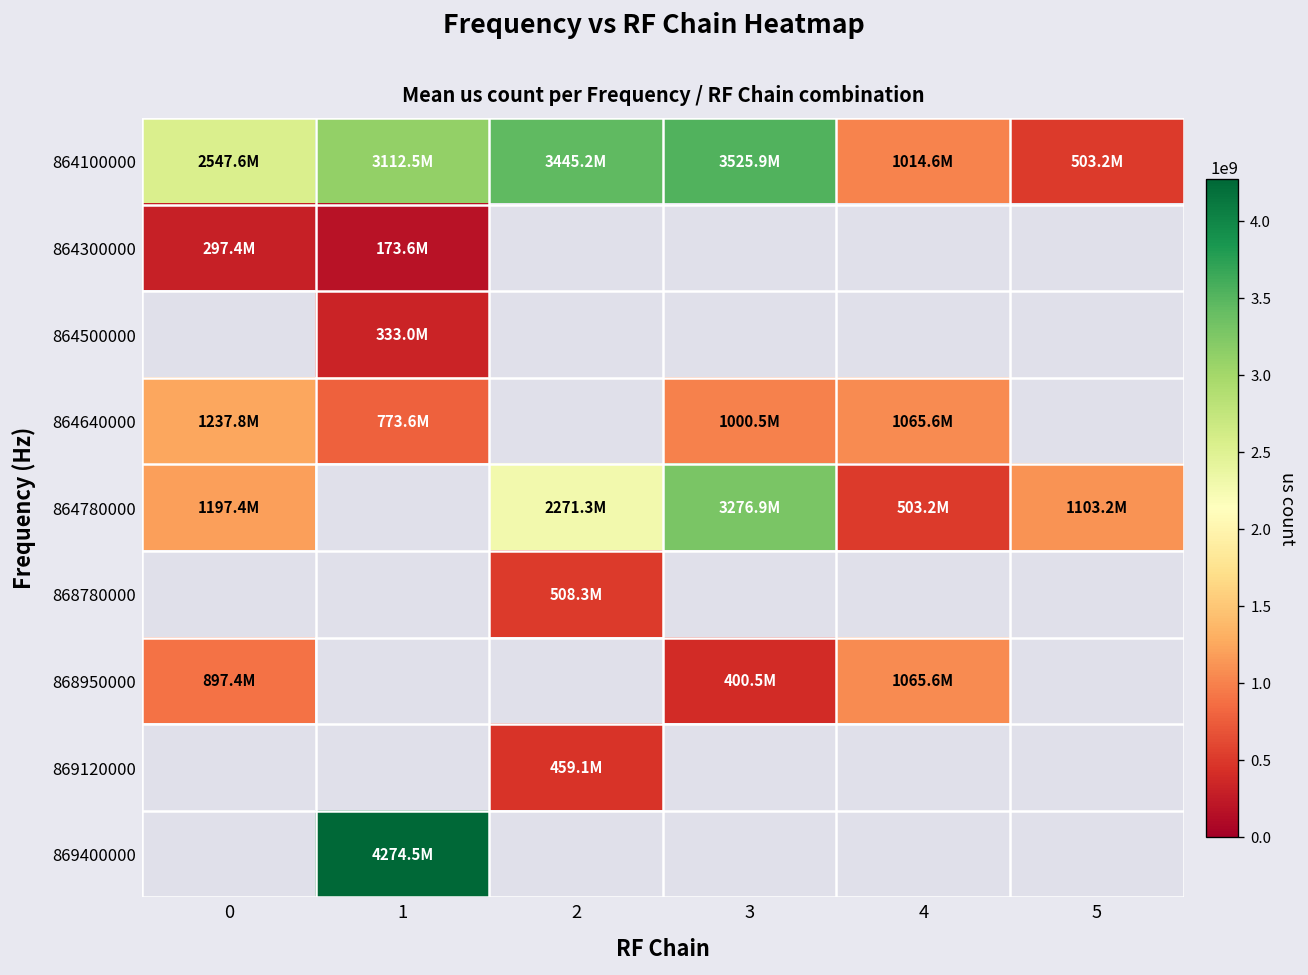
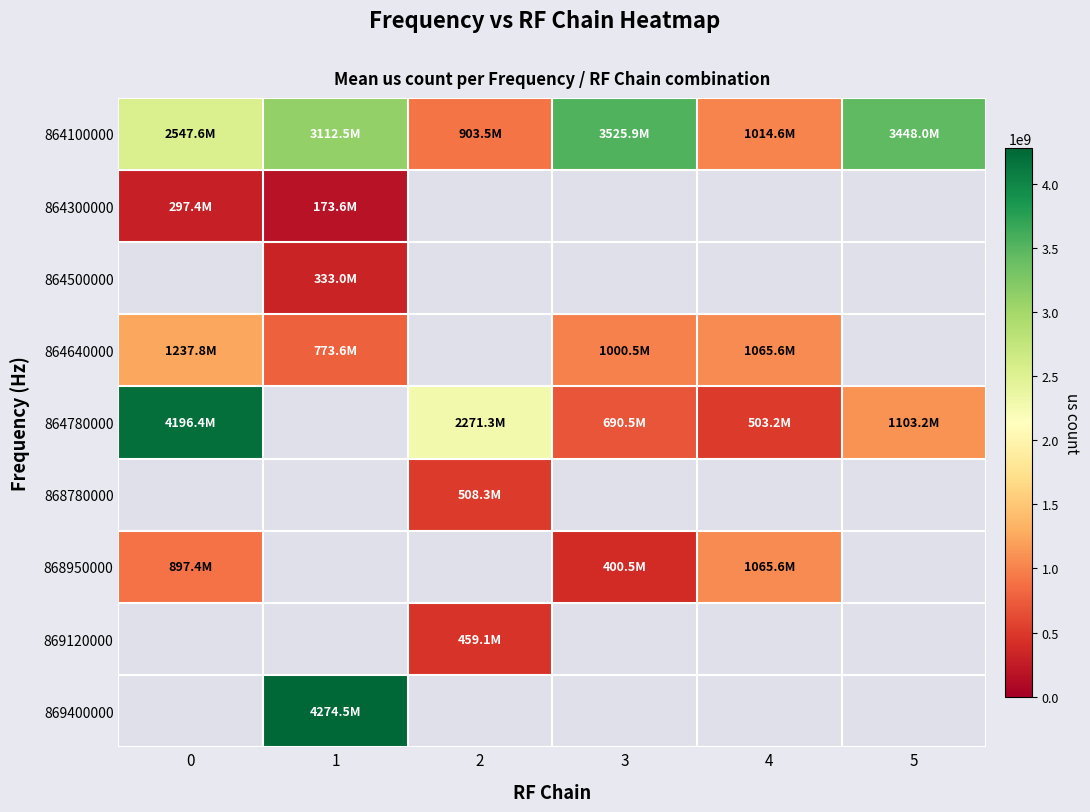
  {
    "864100000": {
      "0": "2547.6M",
      "1": "3112.5M",
-     "2": "3445.2M",
+     "2": "903.5M",
      "3": "3525.9M",
      "4": "1014.6M",
-     "5": "503.2M"
+     "5": "3448.0M"
    },
    "864300000": {
      "0": "297.4M",
      "1": "173.6M"
    },
    "864500000": {
      "1": "333.0M"
    },
    "864640000": {
      "0": "1237.8M",
      "1": "773.6M",
      "3": "1000.5M",
      "4": "1065.6M"
    },
    "864780000": {
-     "0": "1197.4M",
+     "0": "4196.4M",
      "2": "2271.3M",
-     "3": "3276.9M",
+     "3": "690.5M",
      "4": "503.2M",
      "5": "1103.2M"
    },
    "868780000": {
      "2": "508.3M"
    },
    "868950000": {
      "0": "897.4M",
      "3": "400.5M",
      "4": "1065.6M"
    },
    "869120000": {
      "2": "459.1M"
    },
    "869400000": {
      "1": "4274.5M"
    }
  }
